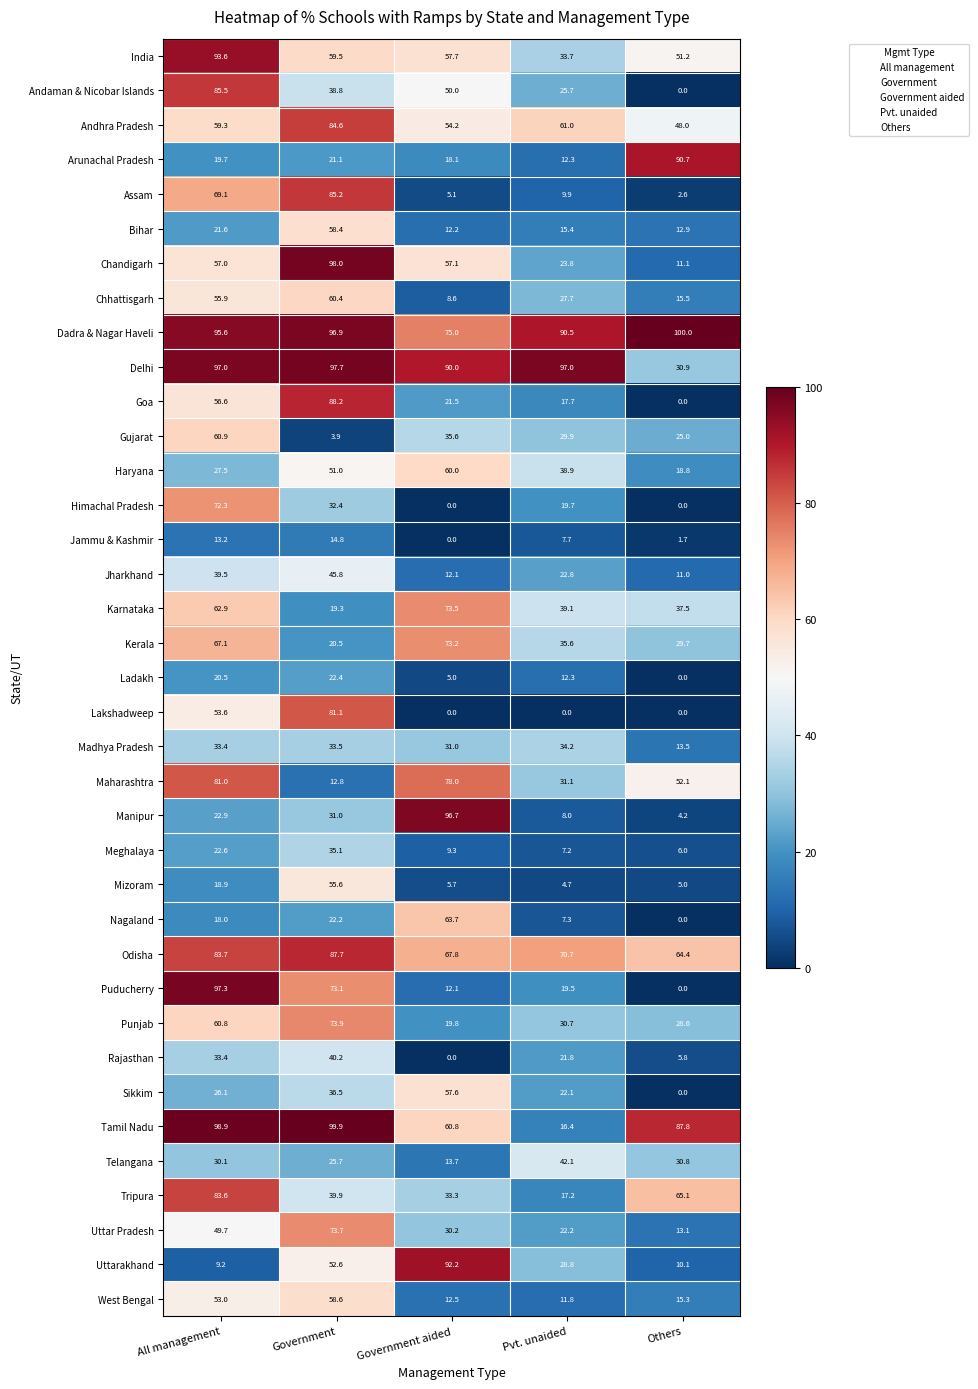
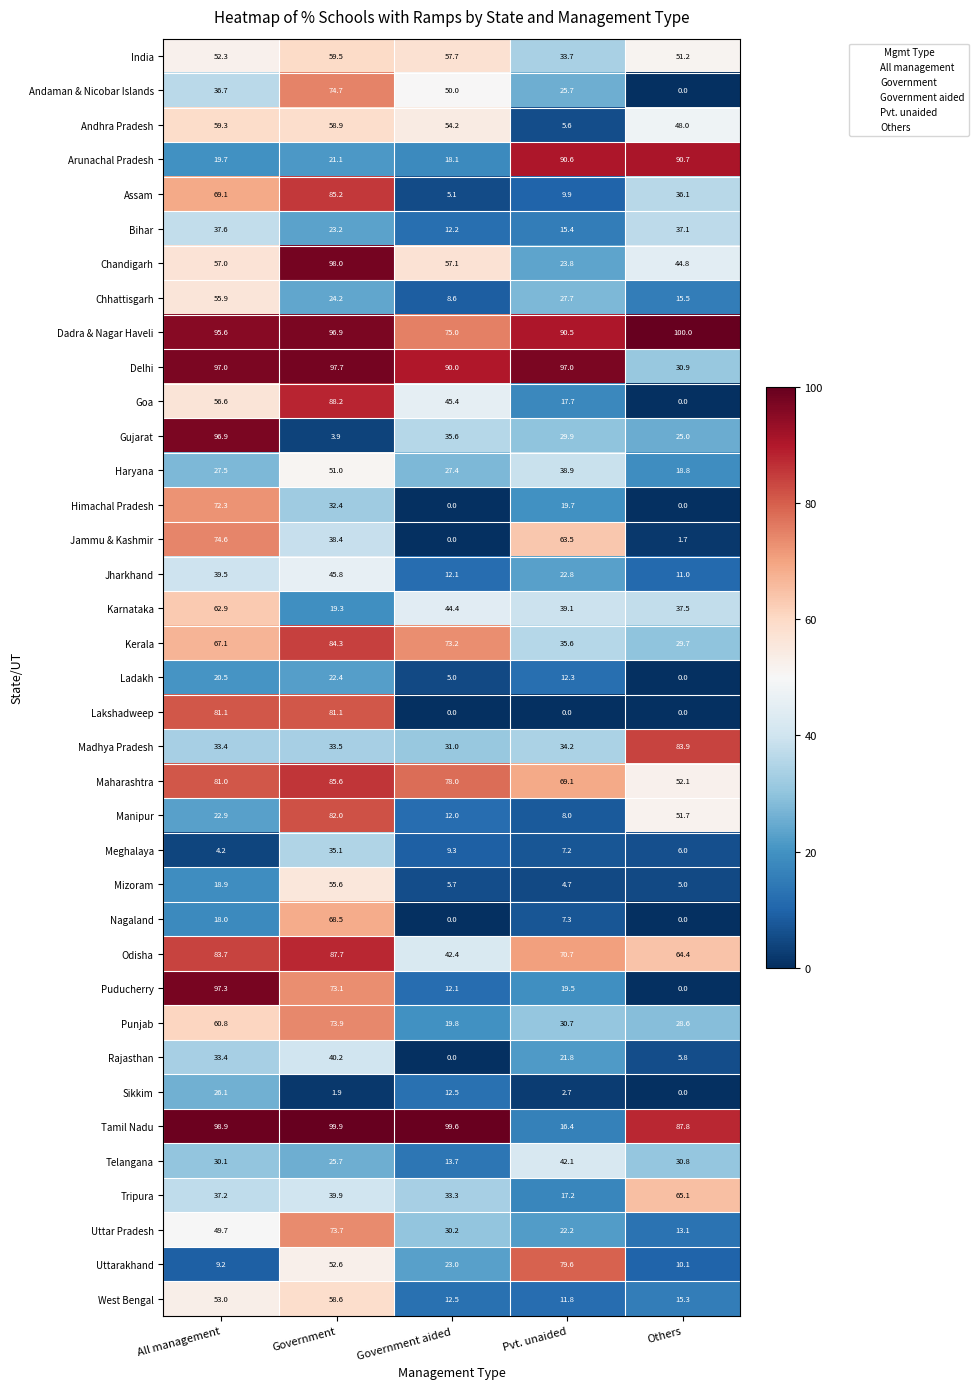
  {
    "India": {
-     "All management": 93.6,
+     "All management": 52.3,
      "Government": 59.5,
      "Government aided": 57.7,
      "Pvt. unaided": 33.7,
      "Others": 51.2
    },
    "Andaman & Nicobar Islands": {
-     "All management": 85.5,
-     "Government": 38.8,
+     "All management": 36.7,
+     "Government": 74.7,
      "Government aided": 50.0,
      "Pvt. unaided": 25.7,
      "Others": 0.0
    },
    "Andhra Pradesh": {
      "All management": 59.3,
-     "Government": 84.6,
+     "Government": 58.9,
      "Government aided": 54.2,
-     "Pvt. unaided": 61.0,
+     "Pvt. unaided": 5.6,
      "Others": 48.0
    },
    "Arunachal Pradesh": {
      "All management": 19.7,
      "Government": 21.1,
      "Government aided": 18.1,
-     "Pvt. unaided": 12.3,
+     "Pvt. unaided": 90.6,
      "Others": 90.7
    },
    "Assam": {
      "All management": 69.1,
      "Government": 85.2,
      "Government aided": 5.1,
      "Pvt. unaided": 9.9,
-     "Others": 2.6
+     "Others": 36.1
    },
    "Bihar": {
-     "All management": 21.6,
-     "Government": 58.4,
+     "All management": 37.6,
+     "Government": 23.2,
      "Government aided": 12.2,
      "Pvt. unaided": 15.4,
-     "Others": 12.9
+     "Others": 37.1
    },
    "Chandigarh": {
      "All management": 57.0,
      "Government": 98.0,
      "Government aided": 57.1,
      "Pvt. unaided": 23.8,
-     "Others": 11.1
+     "Others": 44.8
    },
    "Chhattisgarh": {
      "All management": 55.9,
-     "Government": 60.4,
+     "Government": 24.2,
      "Government aided": 8.6,
      "Pvt. unaided": 27.7,
      "Others": 15.5
    },
    "Dadra & Nagar Haveli": {
      "All management": 95.6,
      "Government": 96.9,
      "Government aided": 75.0,
      "Pvt. unaided": 90.5,
      "Others": 100.0
    },
    "Delhi": {
      "All management": 97.0,
      "Government": 97.7,
      "Government aided": 90.0,
      "Pvt. unaided": 97.0,
      "Others": 30.9
    },
    "Goa": {
      "All management": 56.6,
      "Government": 88.2,
-     "Government aided": 21.5,
+     "Government aided": 45.4,
      "Pvt. unaided": 17.7,
      "Others": 0.0
    },
    "Gujarat": {
-     "All management": 60.9,
+     "All management": 96.9,
      "Government": 3.9,
      "Government aided": 35.6,
      "Pvt. unaided": 29.9,
      "Others": 25.0
    },
    "Haryana": {
      "All management": 27.5,
      "Government": 51.0,
-     "Government aided": 60.0,
+     "Government aided": 27.4,
      "Pvt. unaided": 38.9,
      "Others": 18.8
    },
    "Himachal Pradesh": {
      "All management": 72.3,
      "Government": 32.4,
      "Government aided": 0.0,
      "Pvt. unaided": 19.7,
      "Others": 0.0
    },
    "Jammu & Kashmir": {
-     "All management": 13.2,
-     "Government": 14.8,
+     "All management": 74.6,
+     "Government": 38.4,
      "Government aided": 0.0,
-     "Pvt. unaided": 7.7,
+     "Pvt. unaided": 63.5,
      "Others": 1.7
    },
    "Jharkhand": {
      "All management": 39.5,
      "Government": 45.8,
      "Government aided": 12.1,
      "Pvt. unaided": 22.8,
      "Others": 11.0
    },
    "Karnataka": {
      "All management": 62.9,
      "Government": 19.3,
-     "Government aided": 73.5,
+     "Government aided": 44.4,
      "Pvt. unaided": 39.1,
      "Others": 37.5
    },
    "Kerala": {
      "All management": 67.1,
-     "Government": 20.5,
+     "Government": 84.3,
      "Government aided": 73.2,
      "Pvt. unaided": 35.6,
      "Others": 29.7
    },
    "Ladakh": {
      "All management": 20.5,
      "Government": 22.4,
      "Government aided": 5.0,
      "Pvt. unaided": 12.3,
      "Others": 0.0
    },
    "Lakshadweep": {
-     "All management": 53.6,
+     "All management": 81.1,
      "Government": 81.1,
      "Government aided": 0.0,
      "Pvt. unaided": 0.0,
      "Others": 0.0
    },
    "Madhya Pradesh": {
      "All management": 33.4,
      "Government": 33.5,
      "Government aided": 31.0,
      "Pvt. unaided": 34.2,
-     "Others": 13.5
+     "Others": 83.9
    },
    "Maharashtra": {
      "All management": 81.0,
-     "Government": 12.8,
+     "Government": 85.6,
      "Government aided": 78.0,
-     "Pvt. unaided": 31.1,
+     "Pvt. unaided": 69.1,
      "Others": 52.1
    },
    "Manipur": {
      "All management": 22.9,
-     "Government": 31.0,
-     "Government aided": 96.7,
+     "Government": 82.0,
+     "Government aided": 12.0,
      "Pvt. unaided": 8.0,
-     "Others": 4.2
+     "Others": 51.7
    },
    "Meghalaya": {
-     "All management": 22.6,
+     "All management": 4.2,
      "Government": 35.1,
      "Government aided": 9.3,
      "Pvt. unaided": 7.2,
      "Others": 6.0
    },
    "Mizoram": {
      "All management": 18.9,
      "Government": 55.6,
      "Government aided": 5.7,
      "Pvt. unaided": 4.7,
      "Others": 5.0
    },
    "Nagaland": {
      "All management": 18.0,
-     "Government": 22.2,
-     "Government aided": 63.7,
+     "Government": 68.5,
+     "Government aided": 0.0,
      "Pvt. unaided": 7.3,
      "Others": 0.0
    },
    "Odisha": {
      "All management": 83.7,
      "Government": 87.7,
-     "Government aided": 67.8,
+     "Government aided": 42.4,
      "Pvt. unaided": 70.7,
      "Others": 64.4
    },
    "Puducherry": {
      "All management": 97.3,
      "Government": 73.1,
      "Government aided": 12.1,
      "Pvt. unaided": 19.5,
      "Others": 0.0
    },
    "Punjab": {
      "All management": 60.8,
      "Government": 73.9,
      "Government aided": 19.8,
      "Pvt. unaided": 30.7,
      "Others": 28.6
    },
    "Rajasthan": {
      "All management": 33.4,
      "Government": 40.2,
      "Government aided": 0.0,
      "Pvt. unaided": 21.8,
      "Others": 5.8
    },
    "Sikkim": {
      "All management": 26.1,
-     "Government": 36.5,
-     "Government aided": 57.6,
-     "Pvt. unaided": 22.1,
+     "Government": 1.9,
+     "Government aided": 12.5,
+     "Pvt. unaided": 2.7,
      "Others": 0.0
    },
    "Tamil Nadu": {
      "All management": 98.9,
      "Government": 99.9,
-     "Government aided": 60.8,
+     "Government aided": 99.6,
      "Pvt. unaided": 16.4,
      "Others": 87.8
    },
    "Telangana": {
      "All management": 30.1,
      "Government": 25.7,
      "Government aided": 13.7,
      "Pvt. unaided": 42.1,
      "Others": 30.8
    },
    "Tripura": {
-     "All management": 83.6,
+     "All management": 37.2,
      "Government": 39.9,
      "Government aided": 33.3,
      "Pvt. unaided": 17.2,
      "Others": 65.1
    },
    "Uttar Pradesh": {
      "All management": 49.7,
      "Government": 73.7,
      "Government aided": 30.2,
      "Pvt. unaided": 22.2,
      "Others": 13.1
    },
    "Uttarakhand": {
      "All management": 9.2,
      "Government": 52.6,
-     "Government aided": 92.2,
-     "Pvt. unaided": 28.8,
+     "Government aided": 23.0,
+     "Pvt. unaided": 79.6,
      "Others": 10.1
    },
    "West Bengal": {
      "All management": 53.0,
      "Government": 58.6,
      "Government aided": 12.5,
      "Pvt. unaided": 11.8,
      "Others": 15.3
    }
  }
